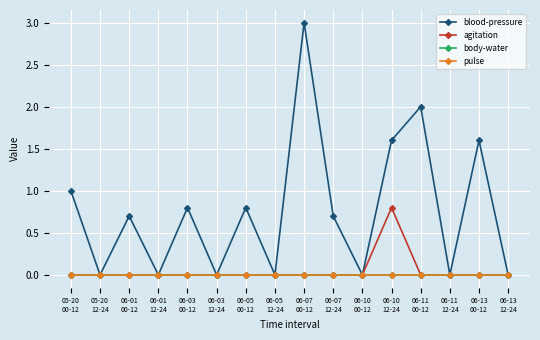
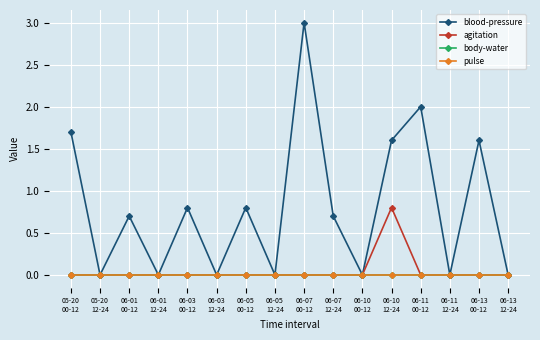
  {
    "blood-pressure": {
-     "05-20 00-12": 1.0,
+     "05-20 00-12": 1.7,
      "06-01 00-12": 0.7,
      "06-03 00-12": 0.8,
      "06-05 00-12": 0.8,
      "06-07 00-12": 3.0,
      "06-07 12-24": 0.7,
      "06-10 12-24": 1.6,
      "06-11 00-12": 2.0,
      "06-13 00-12": 1.6
    },
    "agitation": {
      "06-10 12-24": 0.8
    },
    "pulse": {
      "06-10 12-24": 0.0
    }
  }
